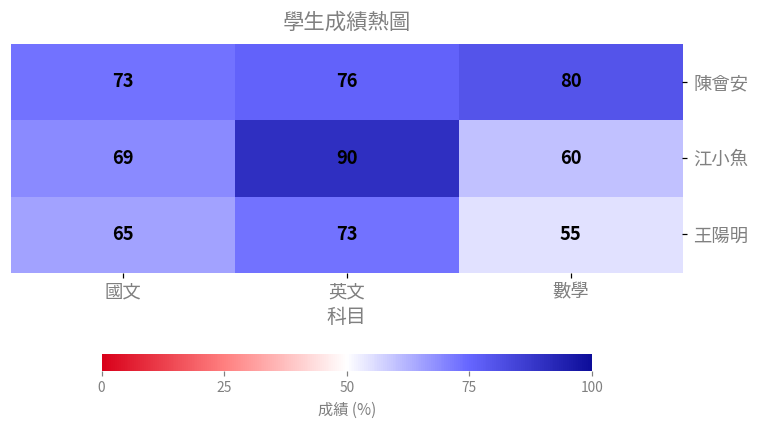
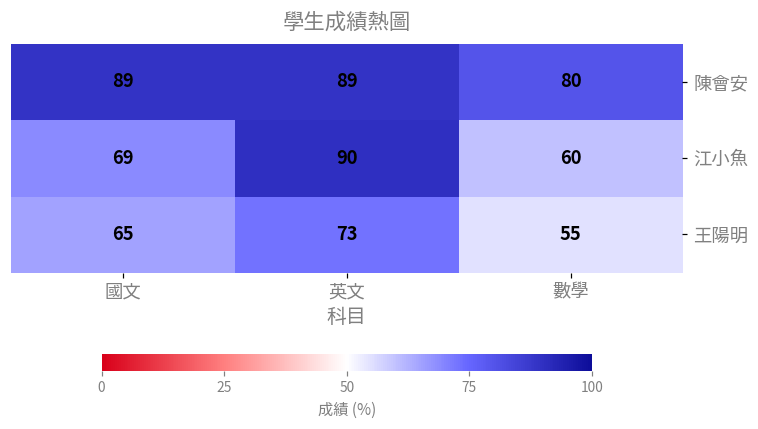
  {
    "陳會安": {
-     "國文": 73,
-     "英文": 76,
+     "國文": 89,
+     "英文": 89,
      "數學": 80
    },
    "江小魚": {
      "國文": 69,
      "英文": 90,
      "數學": 60
    },
    "王陽明": {
      "國文": 65,
      "英文": 73,
      "數學": 55
    }
  }
